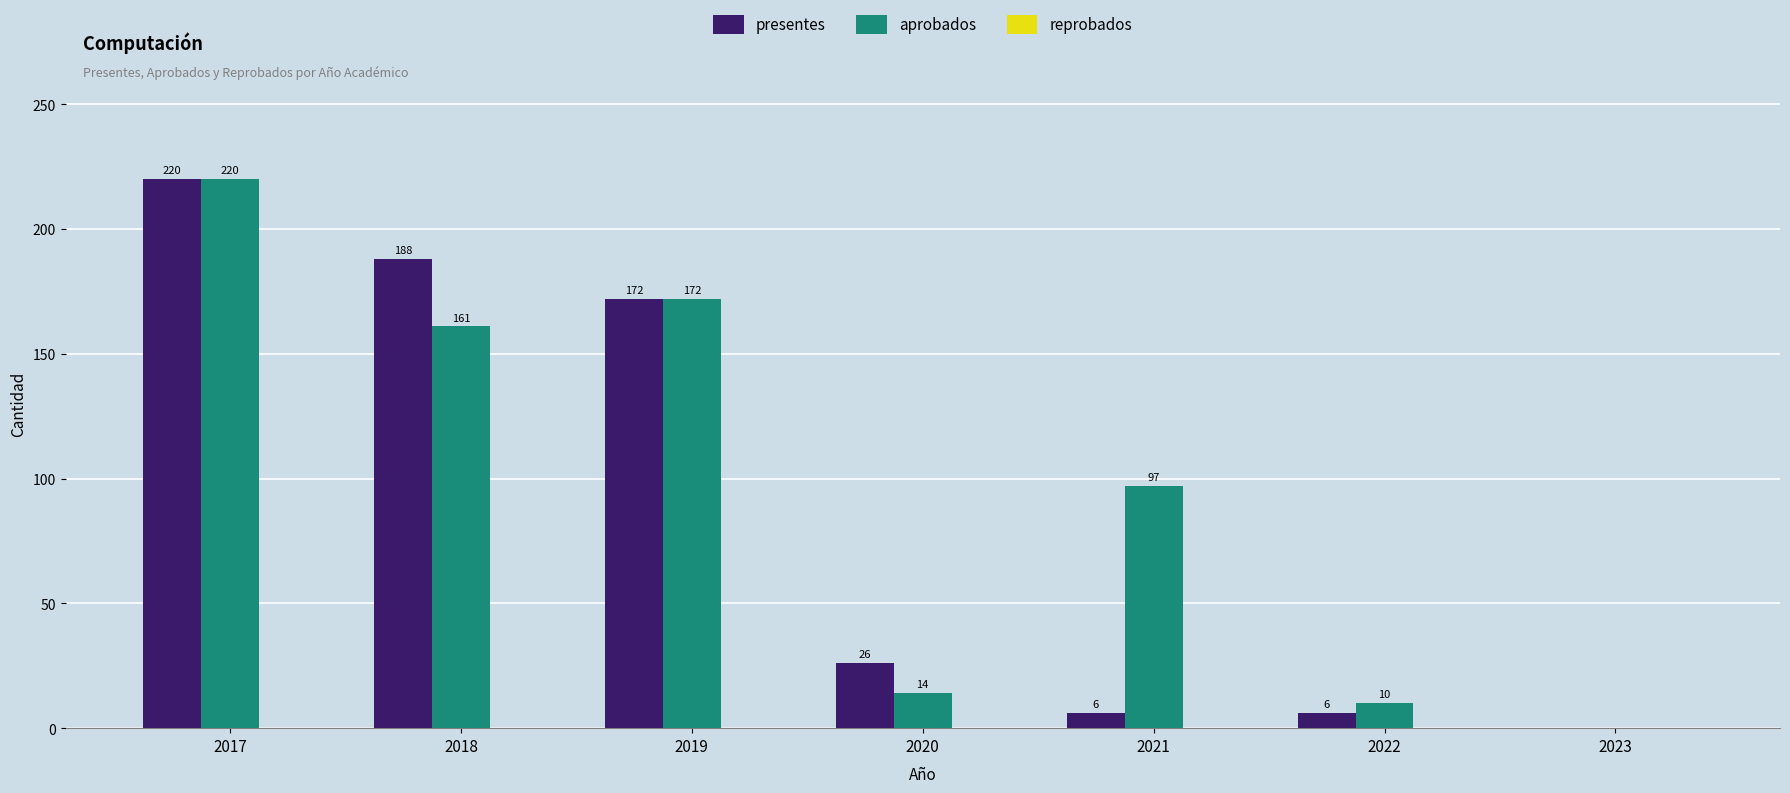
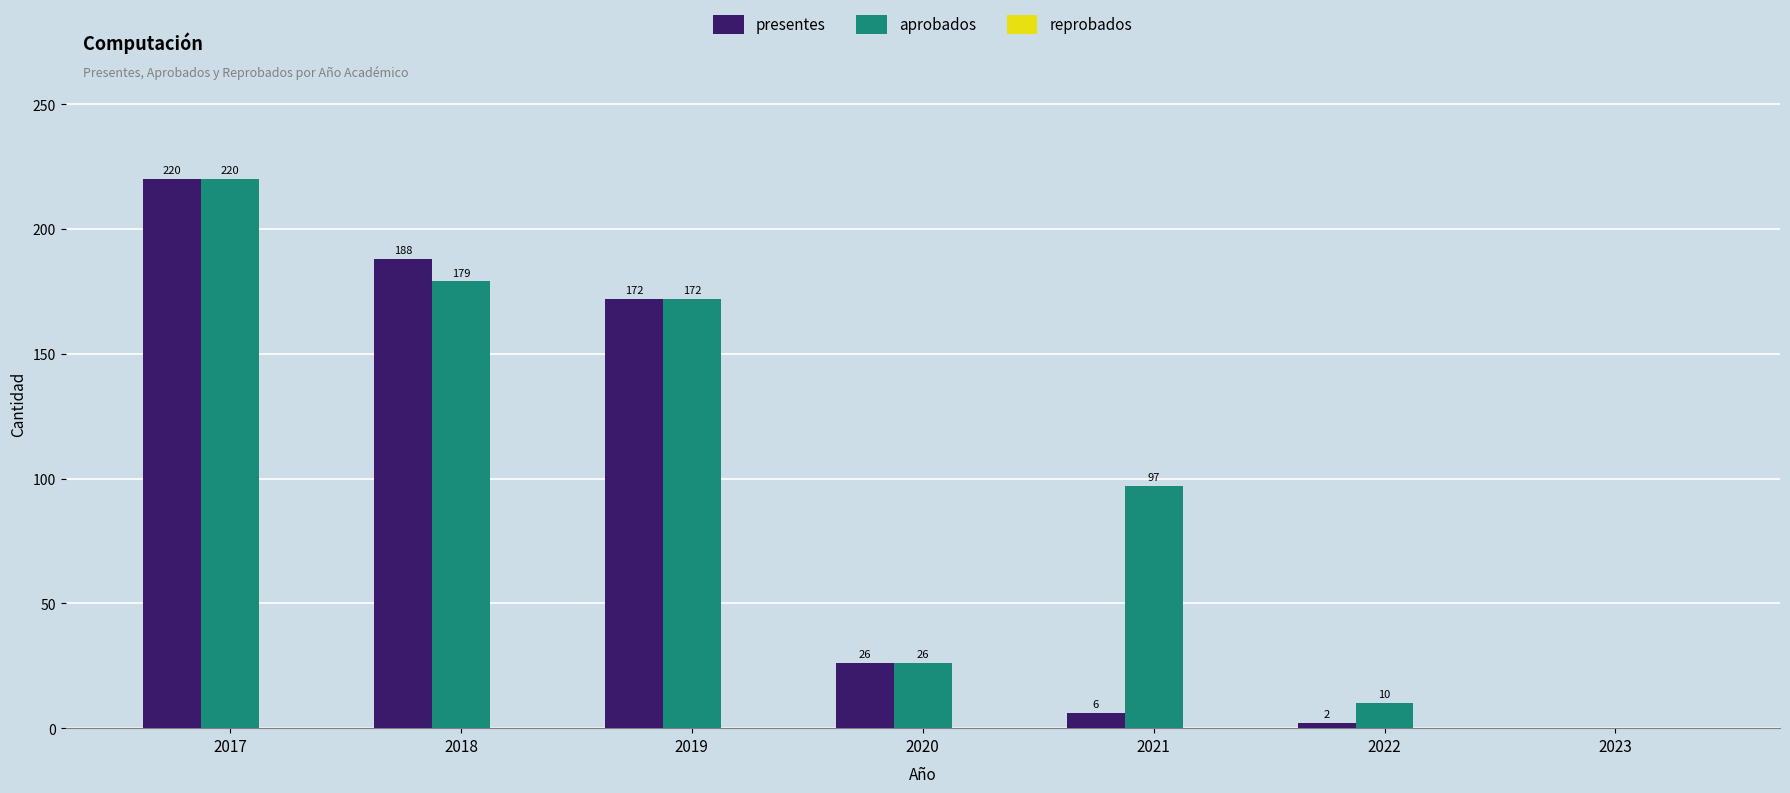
  {
    "presentes": {
      "2017": 220,
      "2018": 188,
      "2019": 172,
      "2020": 26,
      "2021": 6,
-     "2022": 6
+     "2022": 2
    },
    "aprobados": {
      "2017": 220,
-     "2018": 161,
+     "2018": 179,
      "2019": 172,
-     "2020": 14,
+     "2020": 26,
      "2021": 97,
      "2022": 10
    },
    "reprobados": {
      "2017": 0,
      "2018": 0,
      "2019": 0,
      "2020": 0,
      "2021": 0,
      "2022": 0,
      "2023": 0
    }
  }
